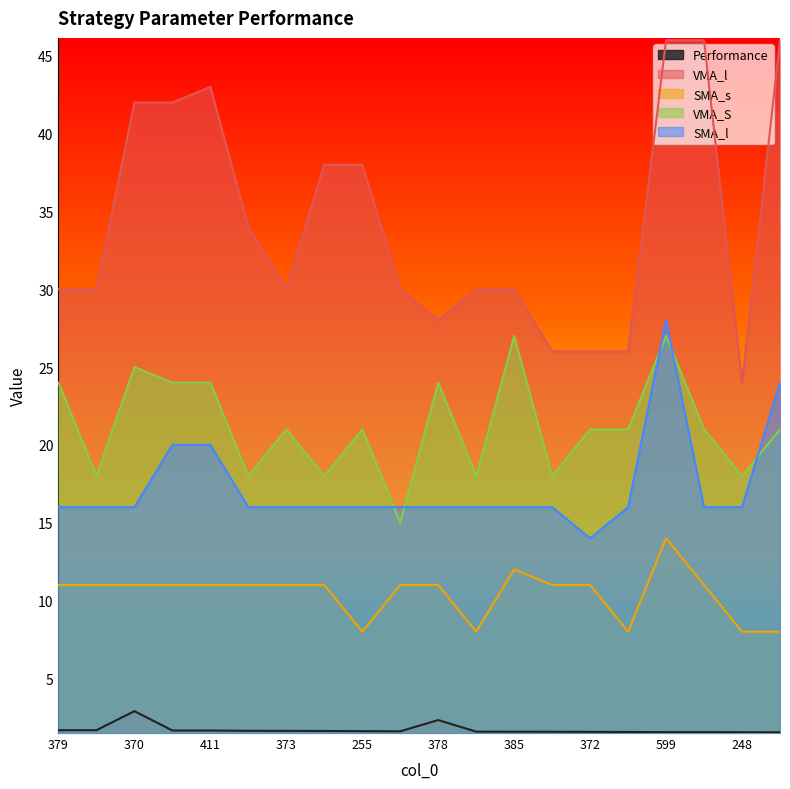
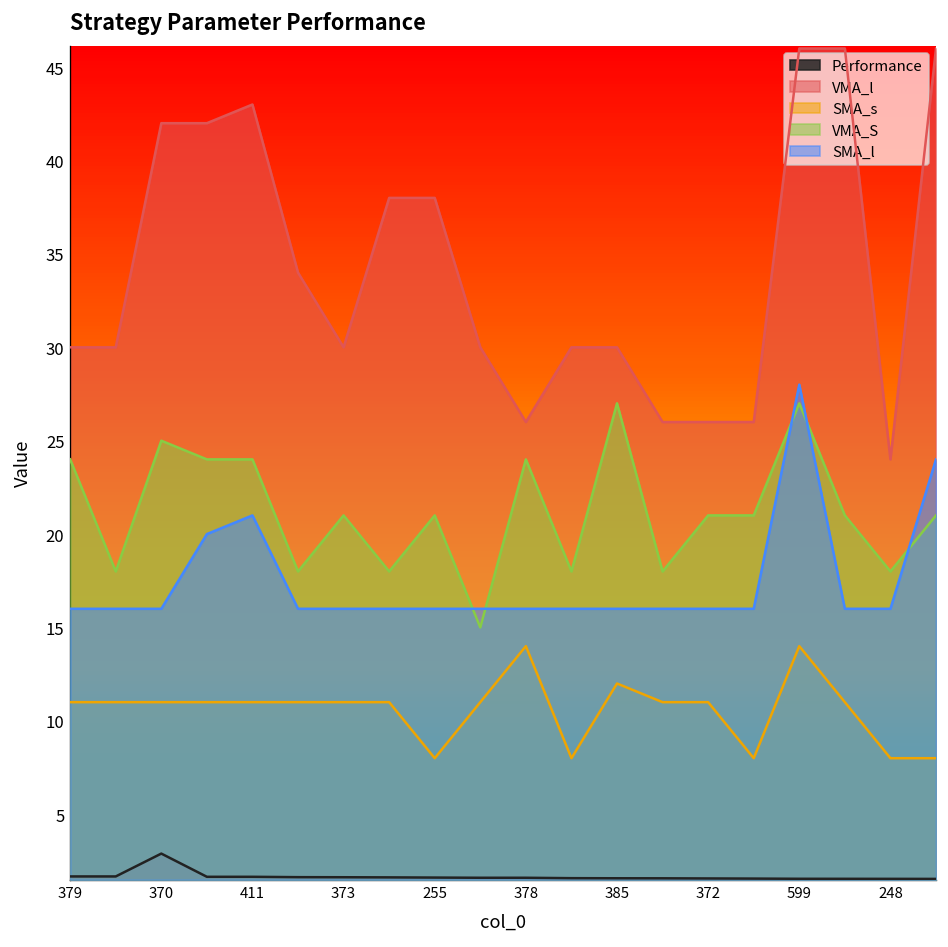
  {
    "Performance": {
      "379": 1.7,
      "370": 2.9,
      "411": 1.7,
      "373": 1.6,
      "255": 1.6,
-     "378": 2.3,
+     "378": 1.6,
      "385": 1.6,
      "372": 1.6,
      "599": 1.5,
      "248": 1.5
    },
    "VMA_l": {
      "379": 30,
      "370": 42,
      "411": 43,
      "373": 30,
      "255": 38,
-     "378": 28,
+     "378": 26,
      "385": 30,
      "372": 26,
      "599": 46,
      "248": 24
    },
    "SMA_s": {
      "379": 11,
      "370": 11,
      "411": 11,
      "373": 11,
      "255": 8,
-     "378": 11,
+     "378": 14,
      "385": 12,
      "372": 11,
      "599": 14,
      "248": 8
    },
    "VMA_S": {
      "379": 24.0,
      "370": 25.0,
      "411": 24.0,
      "373": 21.0,
      "255": 21.0,
      "378": 24.0,
      "385": 27.0,
      "372": 21.0,
      "599": 27.0,
      "248": 18.0
    },
    "SMA_l": {
      "379": 16,
      "370": 16,
-     "411": 20,
+     "411": 21,
      "373": 16,
      "255": 16,
      "378": 16,
      "385": 16,
-     "372": 14,
+     "372": 16,
      "599": 28,
      "248": 16
    }
  }
